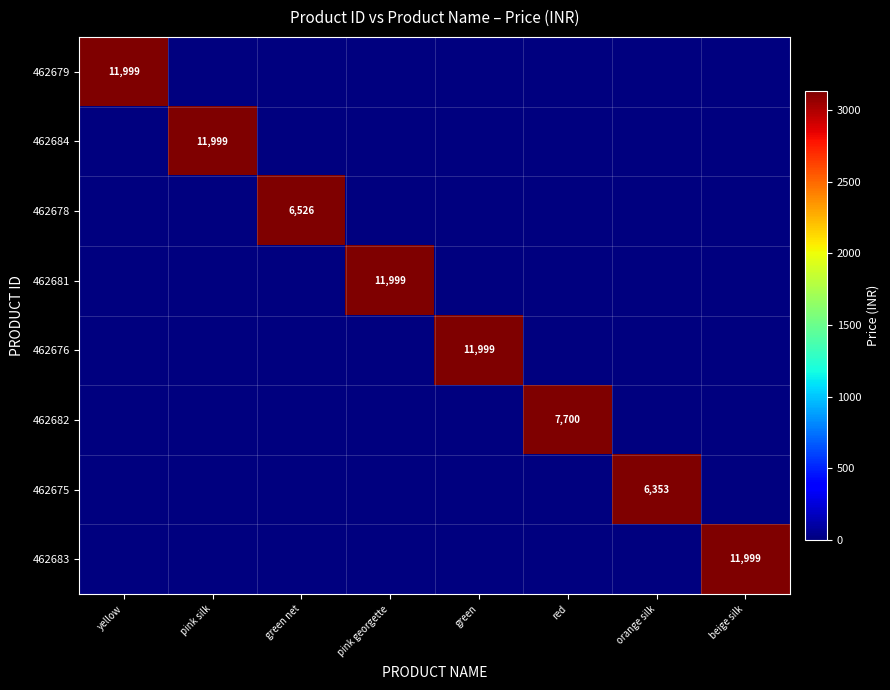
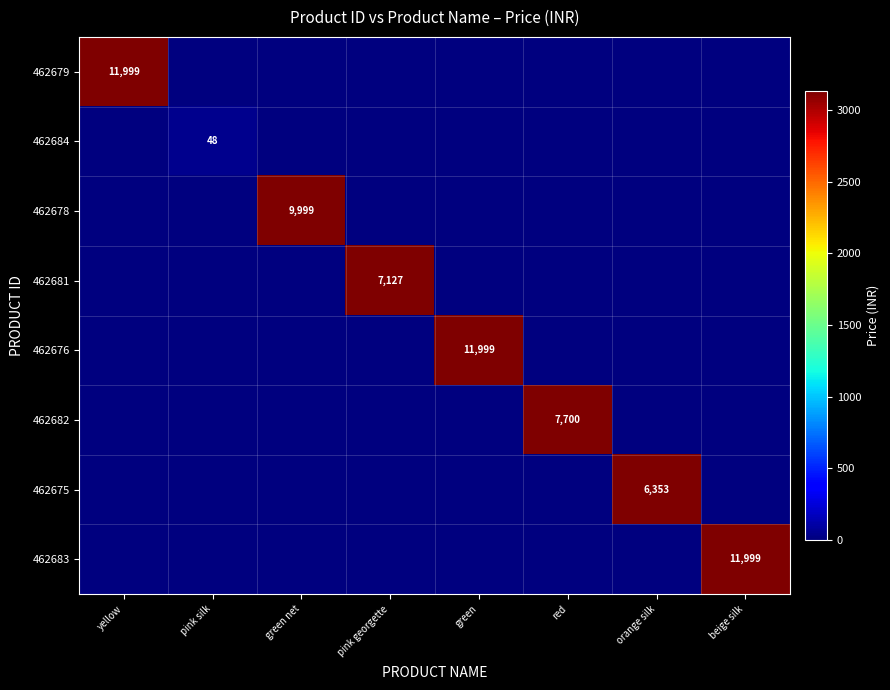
  {
    "462679": {
      "yellow": "11,999"
    },
    "462684": {
-     "pink silk": "11,999"
+     "pink silk": "48"
    },
    "462678": {
-     "green net": "6,526"
+     "green net": "9,999"
    },
    "462681": {
-     "pink georgette": "11,999"
+     "pink georgette": "7,127"
    },
    "462676": {
      "green": "11,999"
    },
    "462682": {
      "red": "7,700"
    },
    "462675": {
      "orange silk": "6,353"
    },
    "462683": {
      "beige silk": "11,999"
    }
  }
